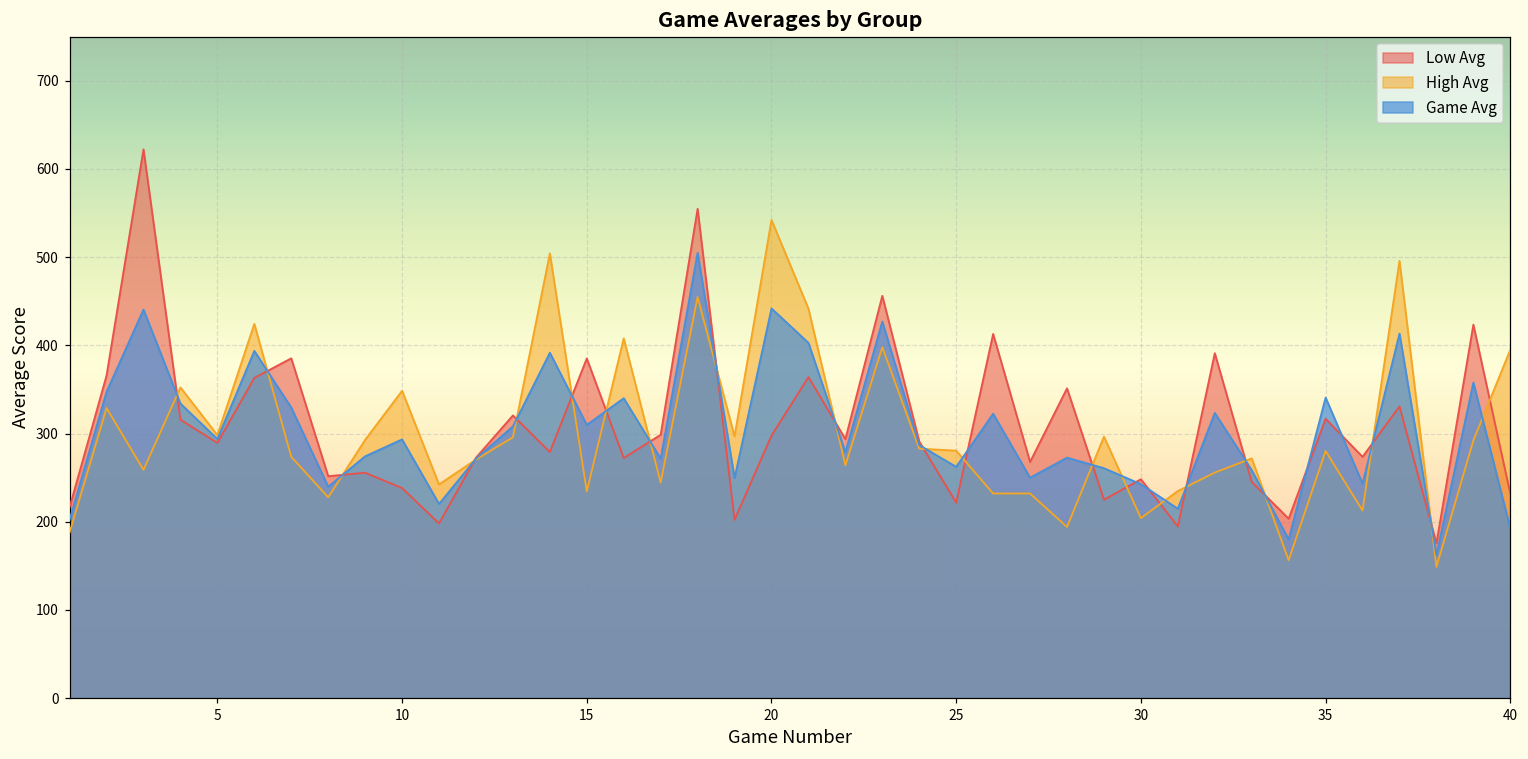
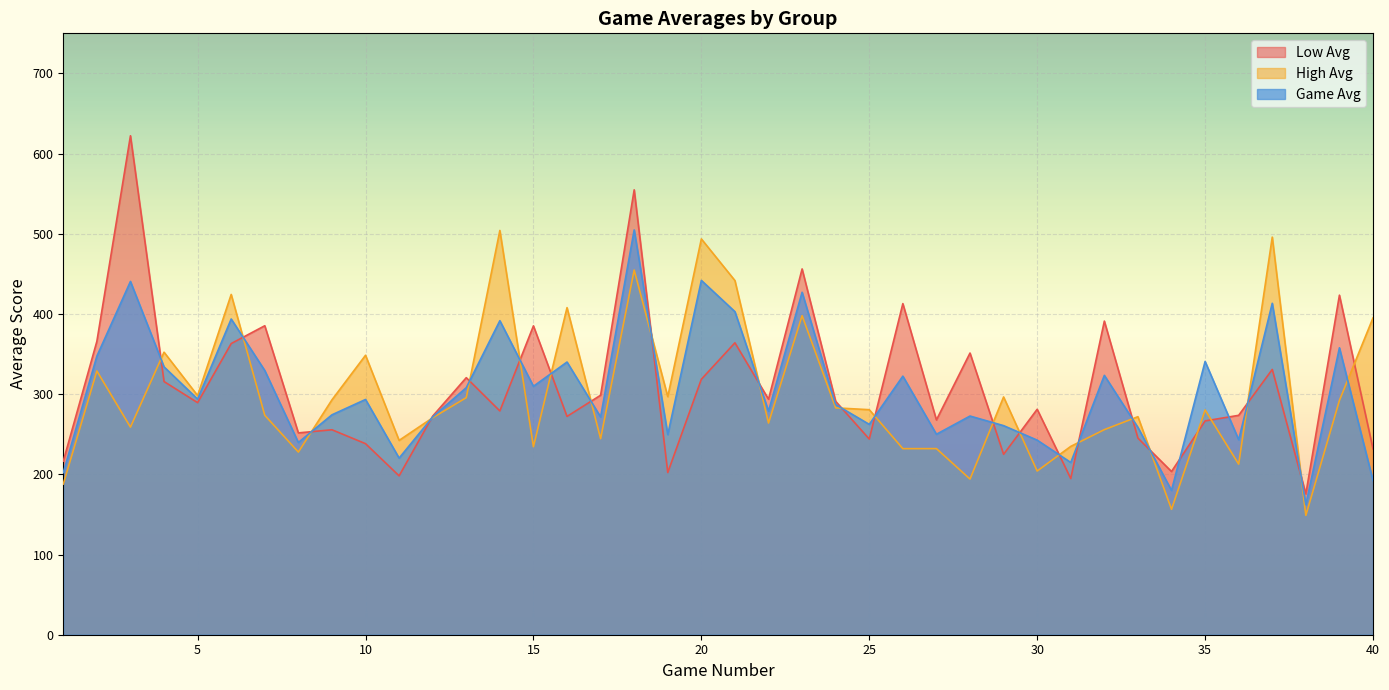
  {
    "Low Avg": {
      "5": 290,
      "10": 240,
      "15": 390,
-     "20": 300,
-     "25": 220,
-     "30": 250,
-     "35": 320,
+     "20": 320,
+     "25": 240,
+     "30": 280,
+     "35": 270,
      "40": 230
    },
    "High Avg": {
      "5": 300,
      "10": 350,
      "15": 230,
-     "20": 540,
+     "20": 490,
      "25": 280,
      "30": 200,
      "35": 280,
      "40": 400
    },
    "Game Avg": {
      "5": 290,
      "10": 290,
      "15": 310,
      "20": 440,
      "25": 260,
      "30": 240,
      "35": 340,
      "40": 190
    }
  }
